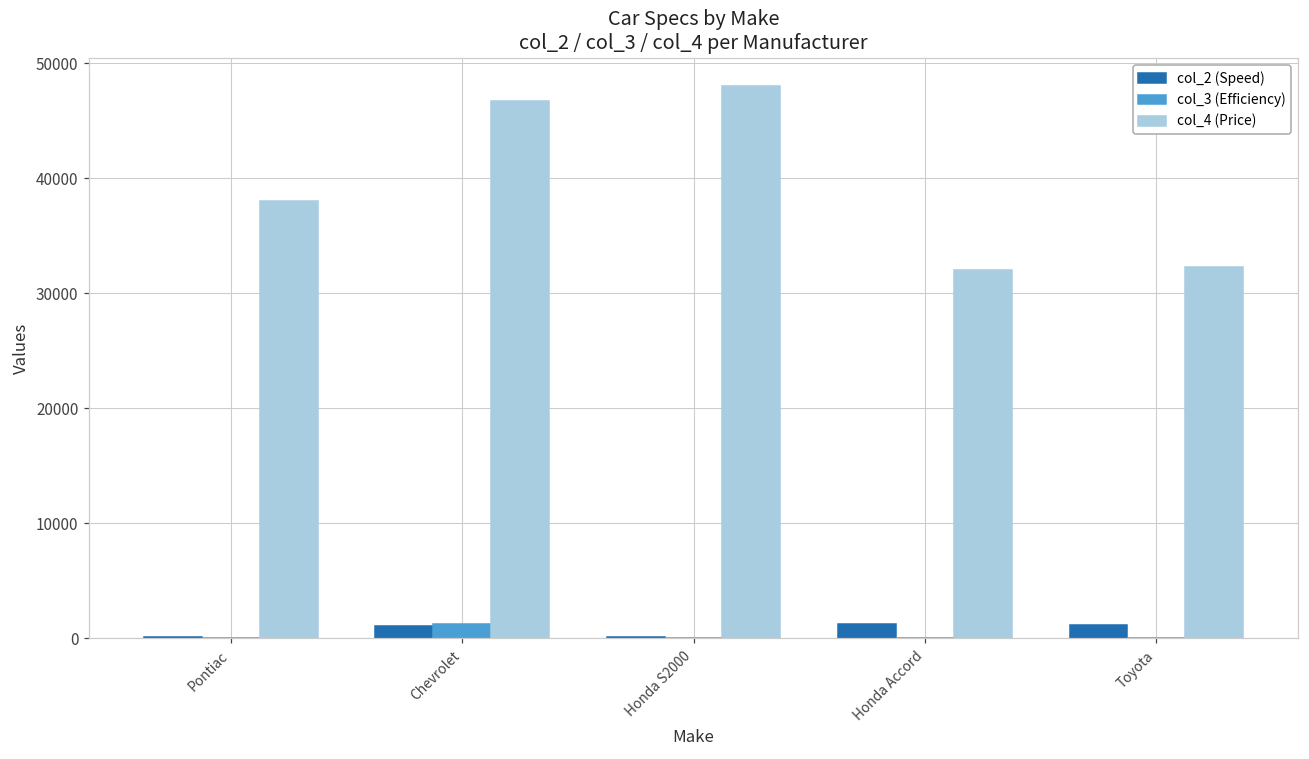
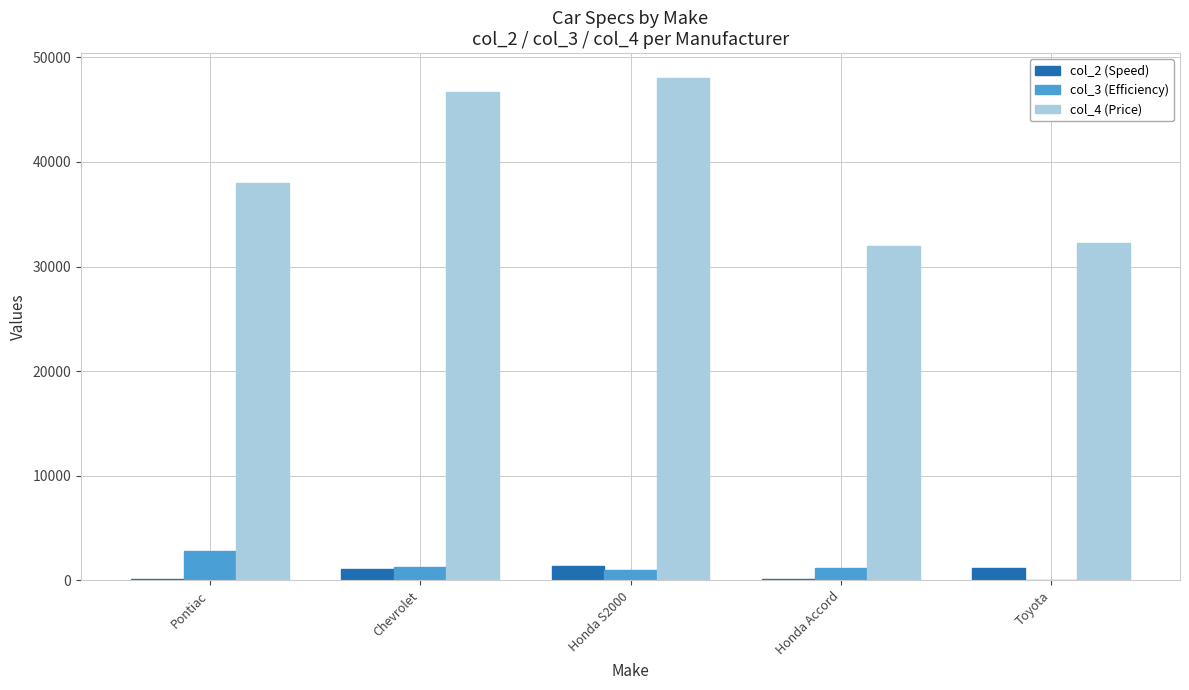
  {
    "col_2 (Speed)": {
      "Chevrolet": 1100,
-     "Honda S2000": 200,
-     "Honda Accord": 1300,
+     "Honda S2000": 1400,
+     "Honda Accord": 100,
      "Toyota": 1200
    },
    "col_3 (Efficiency)": {
-     "Pontiac": 0,
+     "Pontiac": 2800,
      "Chevrolet": 1200,
-     "Honda S2000": 0,
-     "Honda Accord": 100
+     "Honda S2000": 1000,
+     "Honda Accord": 1200
    },
    "col_4 (Price)": {
      "Pontiac": 38000,
      "Chevrolet": 46700,
      "Honda S2000": 48000,
      "Honda Accord": 32000,
      "Toyota": 32300
    }
  }
